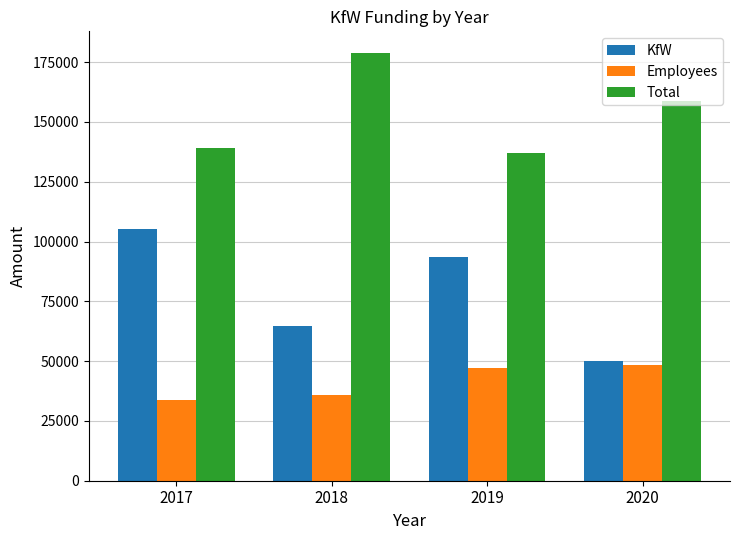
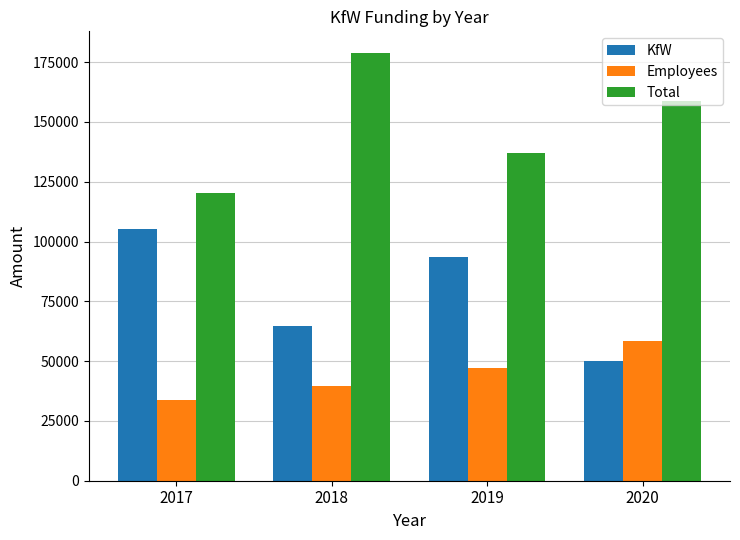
  {
    "KfW": {
      "2017": 105000,
      "2018": 65000,
      "2019": 94000,
      "2020": 50000
    },
    "Employees": {
      "2017": 34000,
-     "2018": 36000,
+     "2018": 39000,
      "2019": 47000,
-     "2020": 49000
+     "2020": 59000
    },
    "Total": {
-     "2017": 139000,
+     "2017": 120000,
      "2018": 179000,
      "2019": 137000
    }
  }
